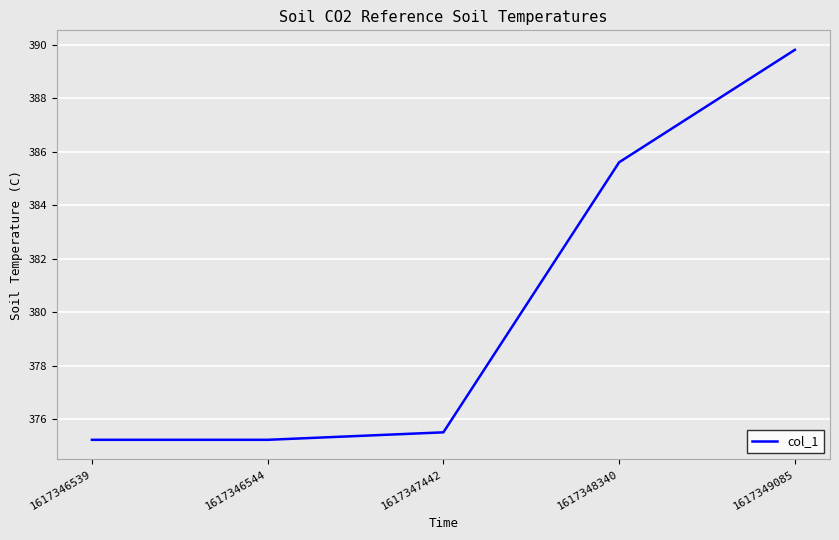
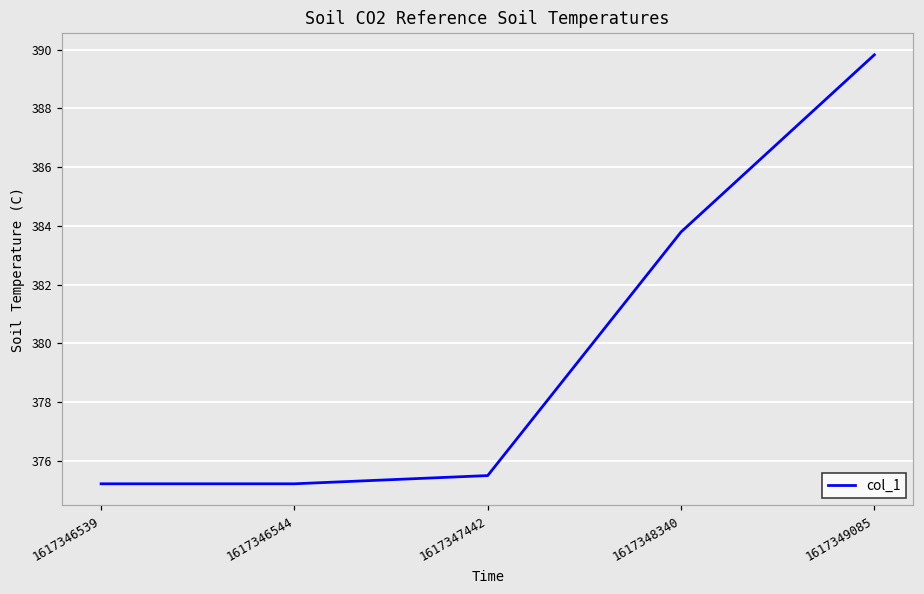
  {
    "1617346539": 375.2,
    "1617346544": 375.2,
    "1617347442": 375.5,
-   "1617348340": 385.6,
+   "1617348340": 383.8,
    "1617349085": 389.8
  }
